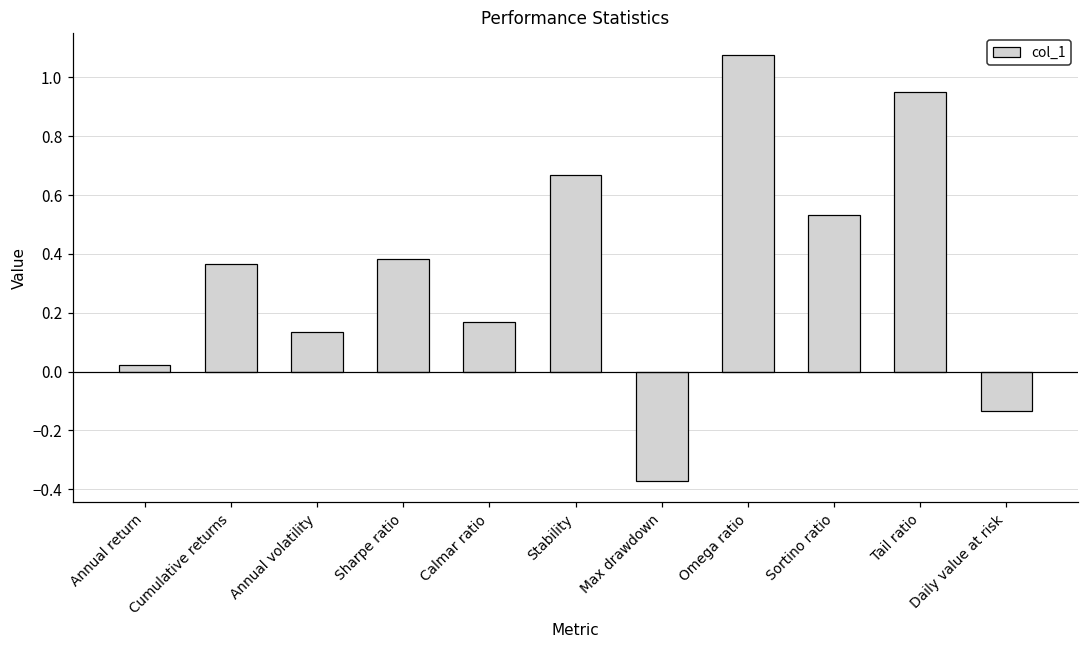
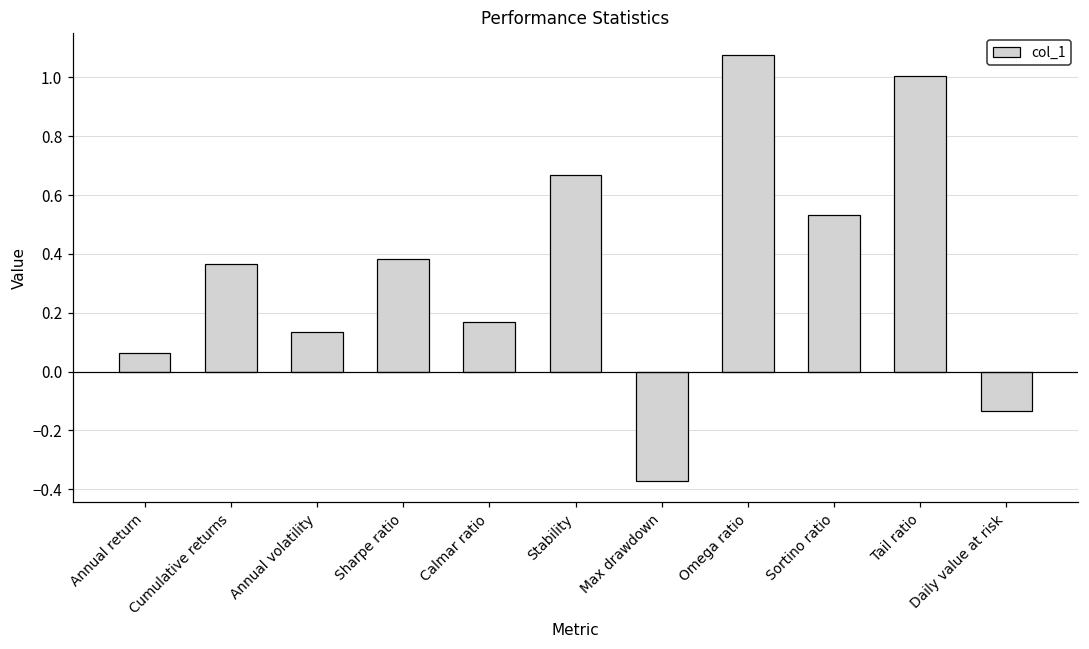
  {
-   "Annual return": 0.02,
+   "Annual return": 0.06,
    "Cumulative returns": 0.37,
    "Annual volatility": 0.13,
    "Sharpe ratio": 0.38,
    "Calmar ratio": 0.17,
    "Stability": 0.67,
    "Max drawdown": -0.37,
    "Omega ratio": 1.08,
    "Sortino ratio": 0.53,
-   "Tail ratio": 0.95,
+   "Tail ratio": 1.01,
    "Daily value at risk": -0.13
  }
